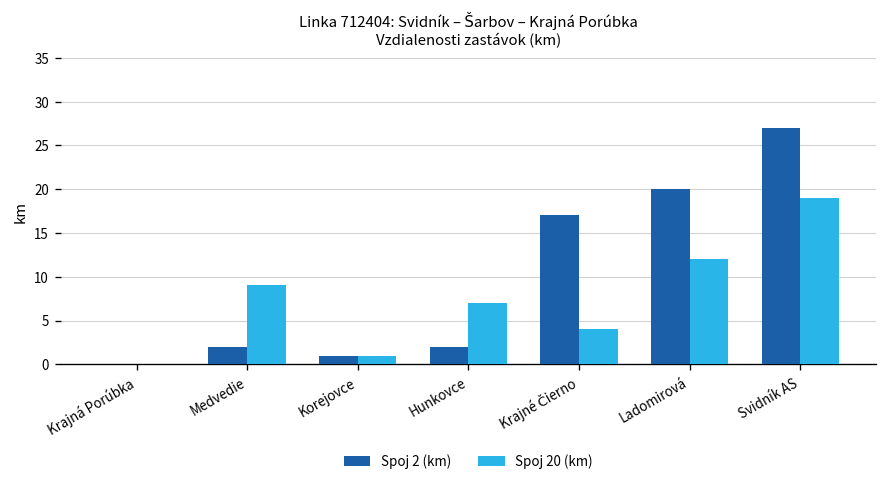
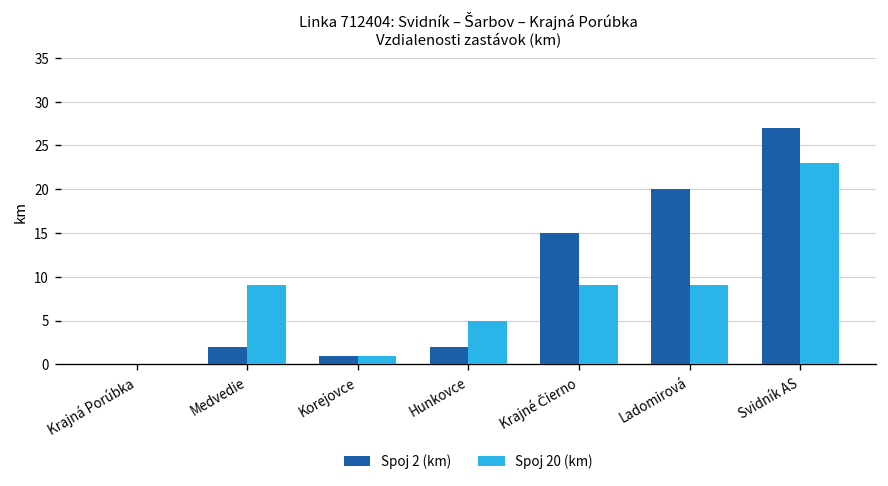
  {
    "Spoj 2 (km)": {
      "Krajná Porúbka": 0,
      "Medvedie": 2,
      "Korejovce": 1,
      "Hunkovce": 2,
-     "Krajné Čierno": 17,
+     "Krajné Čierno": 15,
      "Ladomirová": 20,
      "Svidník AS": 27
    },
    "Spoj 20 (km)": {
      "Krajná Porúbka": 0,
      "Medvedie": 9,
      "Korejovce": 1,
-     "Hunkovce": 7,
-     "Krajné Čierno": 4,
-     "Ladomirová": 12,
-     "Svidník AS": 19
+     "Hunkovce": 5,
+     "Krajné Čierno": 9,
+     "Ladomirová": 9,
+     "Svidník AS": 23
    }
  }
